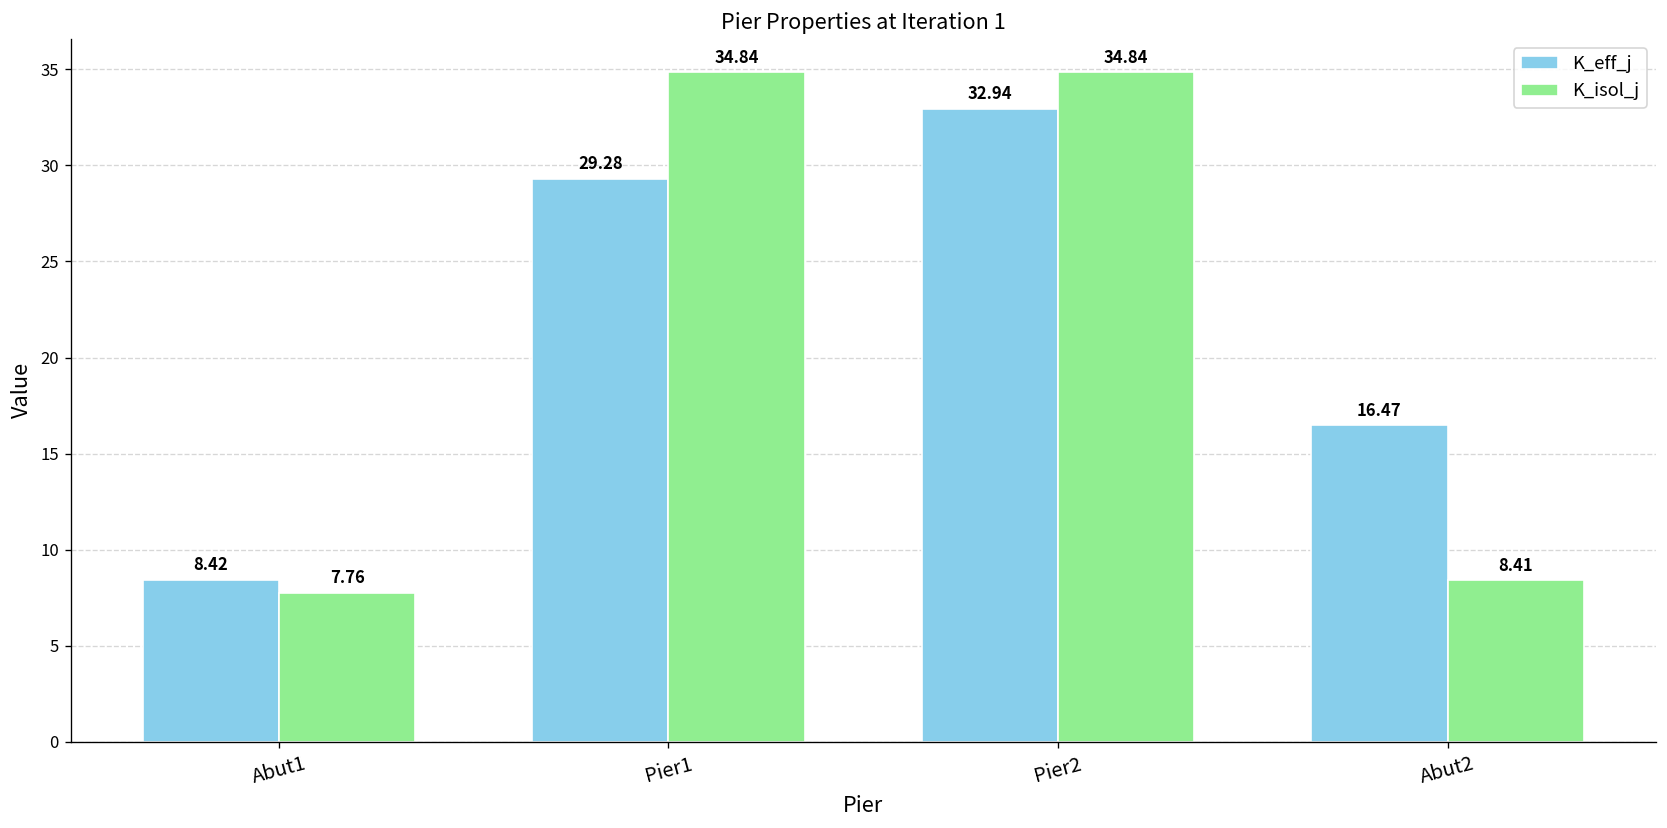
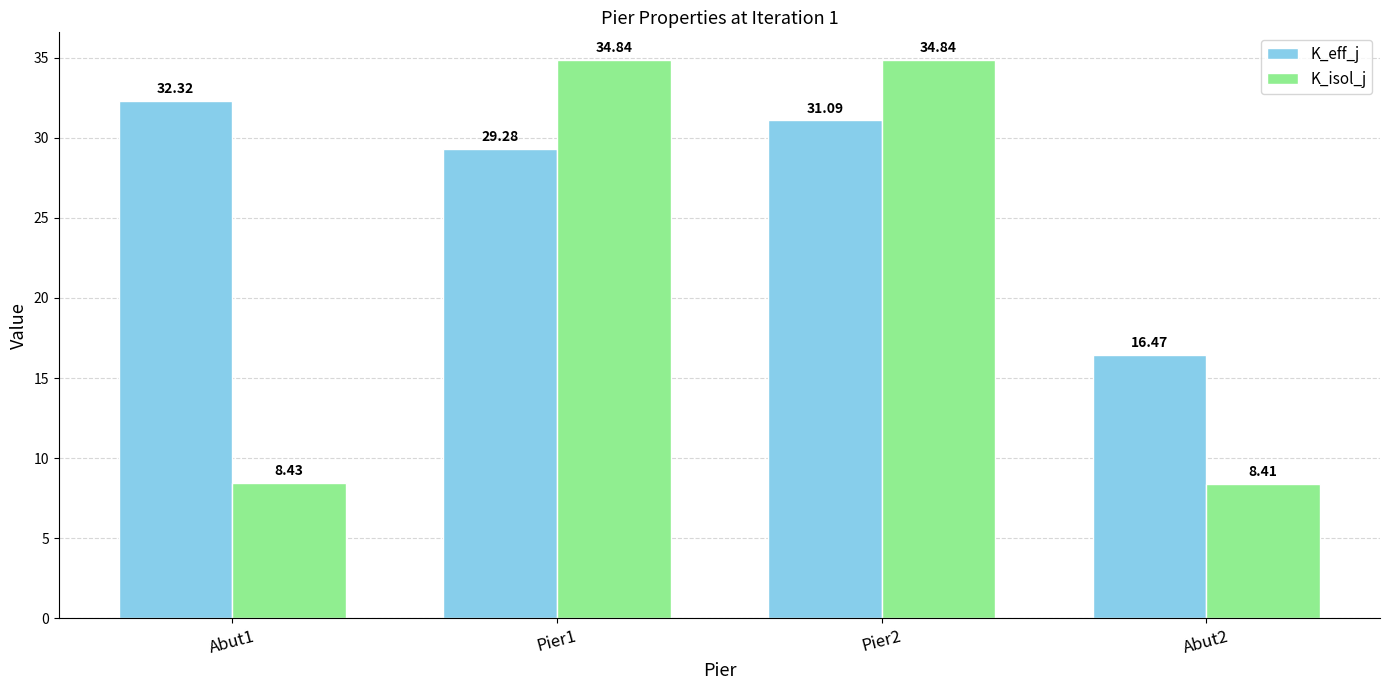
  {
    "K_eff_j": {
-     "Abut1": 8.42,
+     "Abut1": 32.32,
      "Pier1": 29.28,
-     "Pier2": 32.94,
+     "Pier2": 31.09,
      "Abut2": 16.47
    },
    "K_isol_j": {
-     "Abut1": 7.76,
+     "Abut1": 8.43,
      "Pier1": 34.84,
      "Pier2": 34.84,
      "Abut2": 8.41
    }
  }
